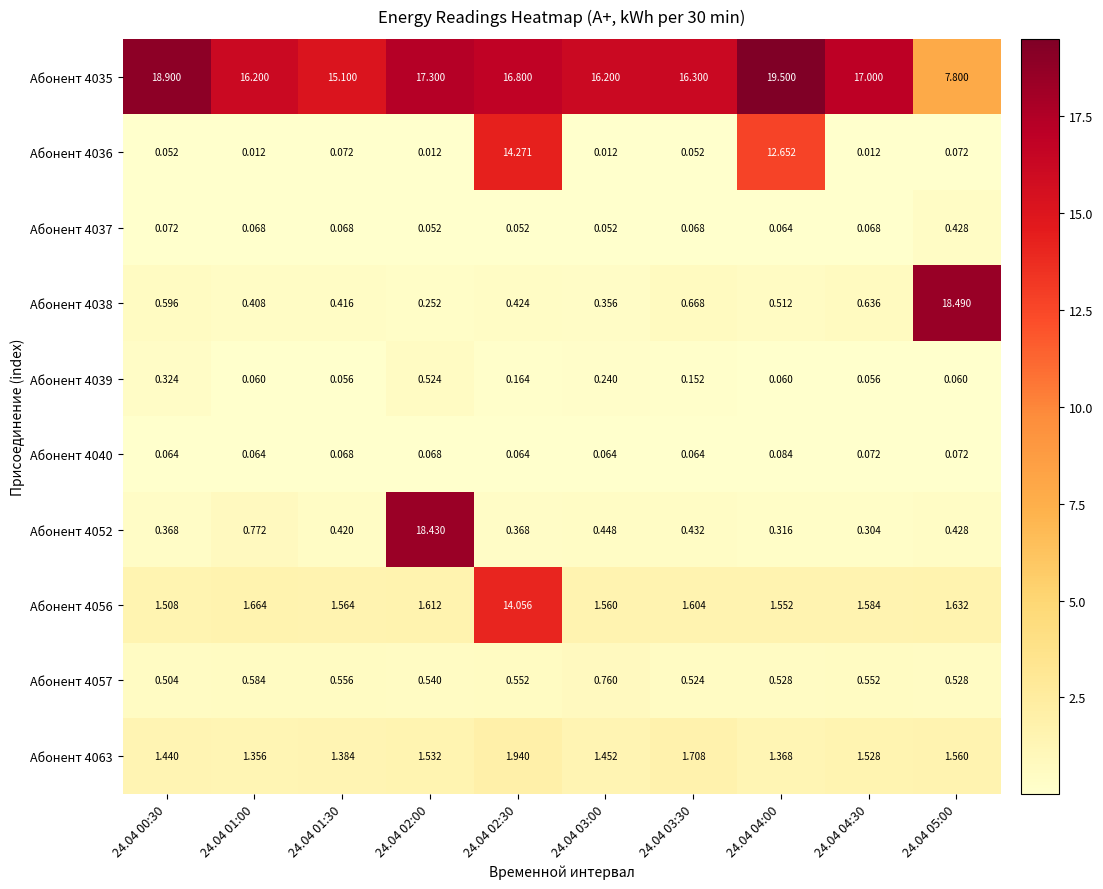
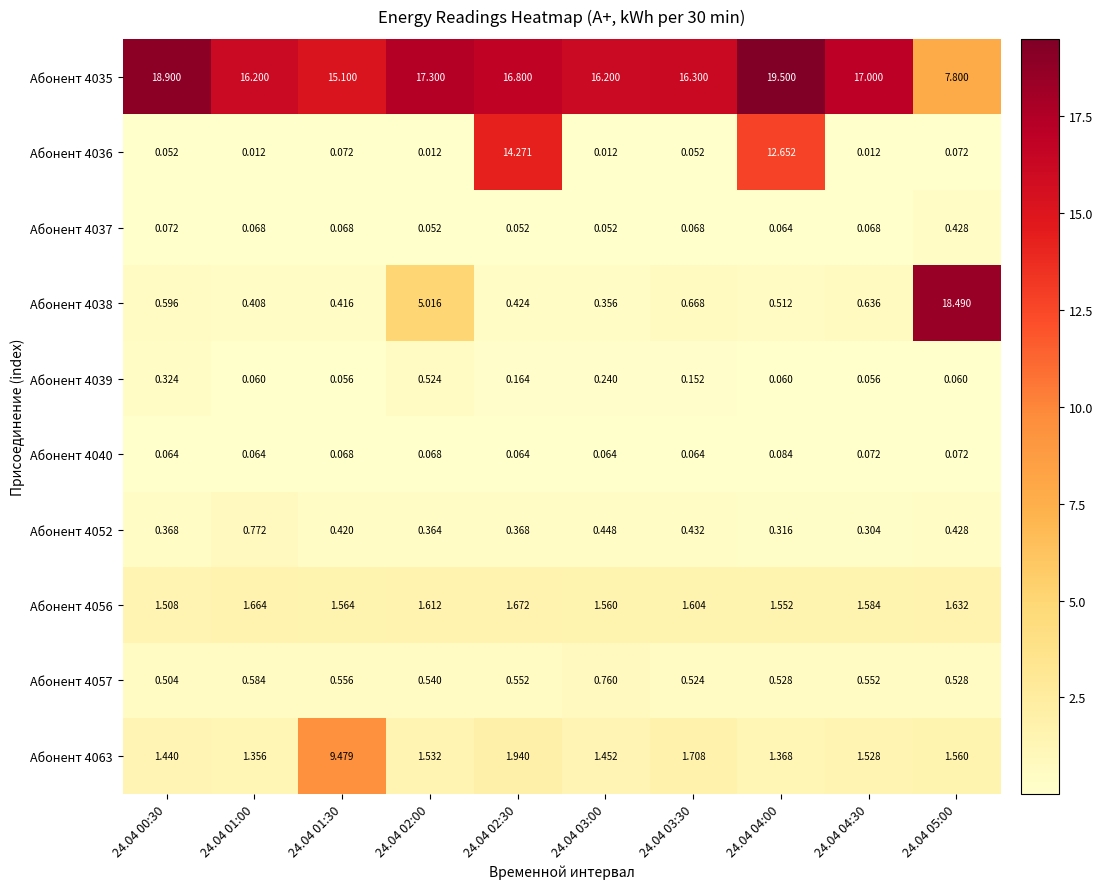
  {
    "Абонент 4035": {
      "24.04 00:30": 18.900,
      "24.04 01:00": 16.200,
      "24.04 01:30": 15.100,
      "24.04 02:00": 17.300,
      "24.04 02:30": 16.800,
      "24.04 03:00": 16.200,
      "24.04 03:30": 16.300,
      "24.04 04:00": 19.500,
      "24.04 04:30": 17.000,
      "24.04 05:00": 7.800
    },
    "Абонент 4036": {
      "24.04 00:30": 0.052,
      "24.04 01:00": 0.012,
      "24.04 01:30": 0.072,
      "24.04 02:00": 0.012,
      "24.04 02:30": 14.271,
      "24.04 03:00": 0.012,
      "24.04 03:30": 0.052,
      "24.04 04:00": 12.652,
      "24.04 04:30": 0.012,
      "24.04 05:00": 0.072
    },
    "Абонент 4037": {
      "24.04 00:30": 0.072,
      "24.04 01:00": 0.068,
      "24.04 01:30": 0.068,
      "24.04 02:00": 0.052,
      "24.04 02:30": 0.052,
      "24.04 03:00": 0.052,
      "24.04 03:30": 0.068,
      "24.04 04:00": 0.064,
      "24.04 04:30": 0.068,
      "24.04 05:00": 0.428
    },
    "Абонент 4038": {
      "24.04 00:30": 0.596,
      "24.04 01:00": 0.408,
      "24.04 01:30": 0.416,
-     "24.04 02:00": 0.252,
+     "24.04 02:00": 5.016,
      "24.04 02:30": 0.424,
      "24.04 03:00": 0.356,
      "24.04 03:30": 0.668,
      "24.04 04:00": 0.512,
      "24.04 04:30": 0.636,
      "24.04 05:00": 18.490
    },
    "Абонент 4039": {
      "24.04 00:30": 0.324,
      "24.04 01:00": 0.060,
      "24.04 01:30": 0.056,
      "24.04 02:00": 0.524,
      "24.04 02:30": 0.164,
      "24.04 03:00": 0.240,
      "24.04 03:30": 0.152,
      "24.04 04:00": 0.060,
      "24.04 04:30": 0.056,
      "24.04 05:00": 0.060
    },
    "Абонент 4040": {
      "24.04 00:30": 0.064,
      "24.04 01:00": 0.064,
      "24.04 01:30": 0.068,
      "24.04 02:00": 0.068,
      "24.04 02:30": 0.064,
      "24.04 03:00": 0.064,
      "24.04 03:30": 0.064,
      "24.04 04:00": 0.084,
      "24.04 04:30": 0.072,
      "24.04 05:00": 0.072
    },
    "Абонент 4052": {
      "24.04 00:30": 0.368,
      "24.04 01:00": 0.772,
      "24.04 01:30": 0.420,
-     "24.04 02:00": 18.430,
+     "24.04 02:00": 0.364,
      "24.04 02:30": 0.368,
      "24.04 03:00": 0.448,
      "24.04 03:30": 0.432,
      "24.04 04:00": 0.316,
      "24.04 04:30": 0.304,
      "24.04 05:00": 0.428
    },
    "Абонент 4056": {
      "24.04 00:30": 1.508,
      "24.04 01:00": 1.664,
      "24.04 01:30": 1.564,
      "24.04 02:00": 1.612,
-     "24.04 02:30": 14.056,
+     "24.04 02:30": 1.672,
      "24.04 03:00": 1.560,
      "24.04 03:30": 1.604,
      "24.04 04:00": 1.552,
      "24.04 04:30": 1.584,
      "24.04 05:00": 1.632
    },
    "Абонент 4057": {
      "24.04 00:30": 0.504,
      "24.04 01:00": 0.584,
      "24.04 01:30": 0.556,
      "24.04 02:00": 0.540,
      "24.04 02:30": 0.552,
      "24.04 03:00": 0.760,
      "24.04 03:30": 0.524,
      "24.04 04:00": 0.528,
      "24.04 04:30": 0.552,
      "24.04 05:00": 0.528
    },
    "Абонент 4063": {
      "24.04 00:30": 1.440,
      "24.04 01:00": 1.356,
-     "24.04 01:30": 1.384,
+     "24.04 01:30": 9.479,
      "24.04 02:00": 1.532,
      "24.04 02:30": 1.940,
      "24.04 03:00": 1.452,
      "24.04 03:30": 1.708,
      "24.04 04:00": 1.368,
      "24.04 04:30": 1.528,
      "24.04 05:00": 1.560
    }
  }
